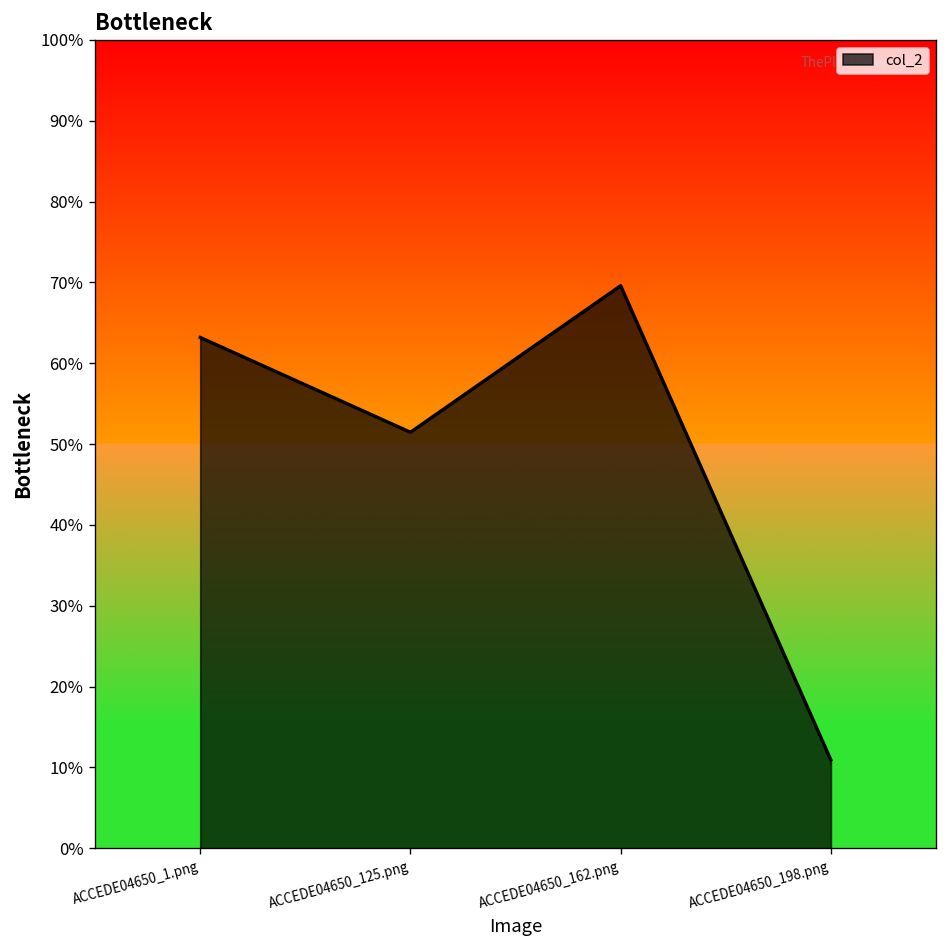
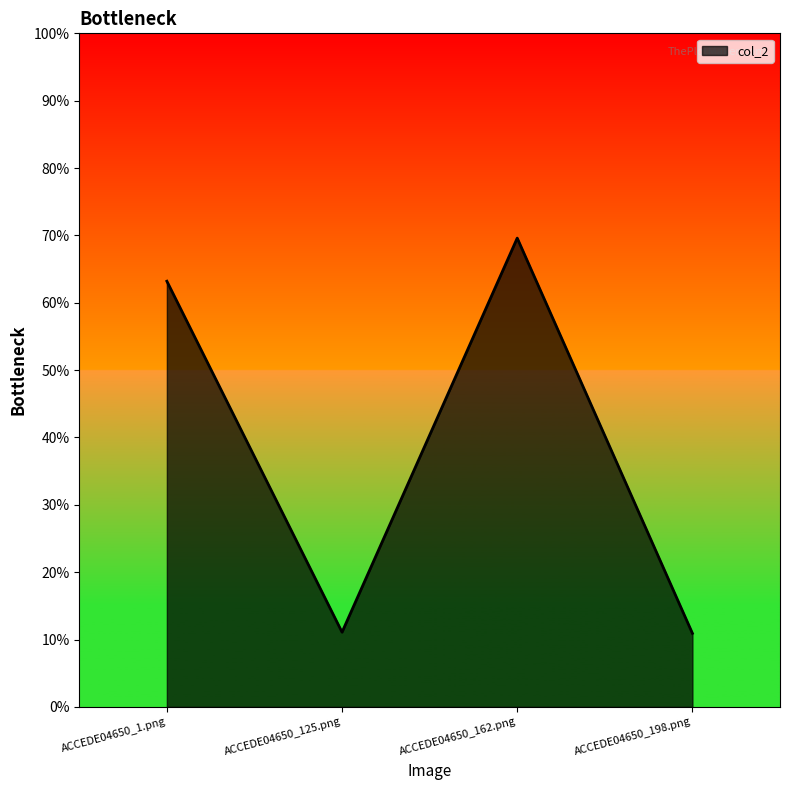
  {
    "ACCEDE04650_1.png": "63%",
-   "ACCEDE04650_125.png": "51%",
+   "ACCEDE04650_125.png": "11%",
    "ACCEDE04650_162.png": "70%",
    "ACCEDE04650_198.png": "11%"
  }
